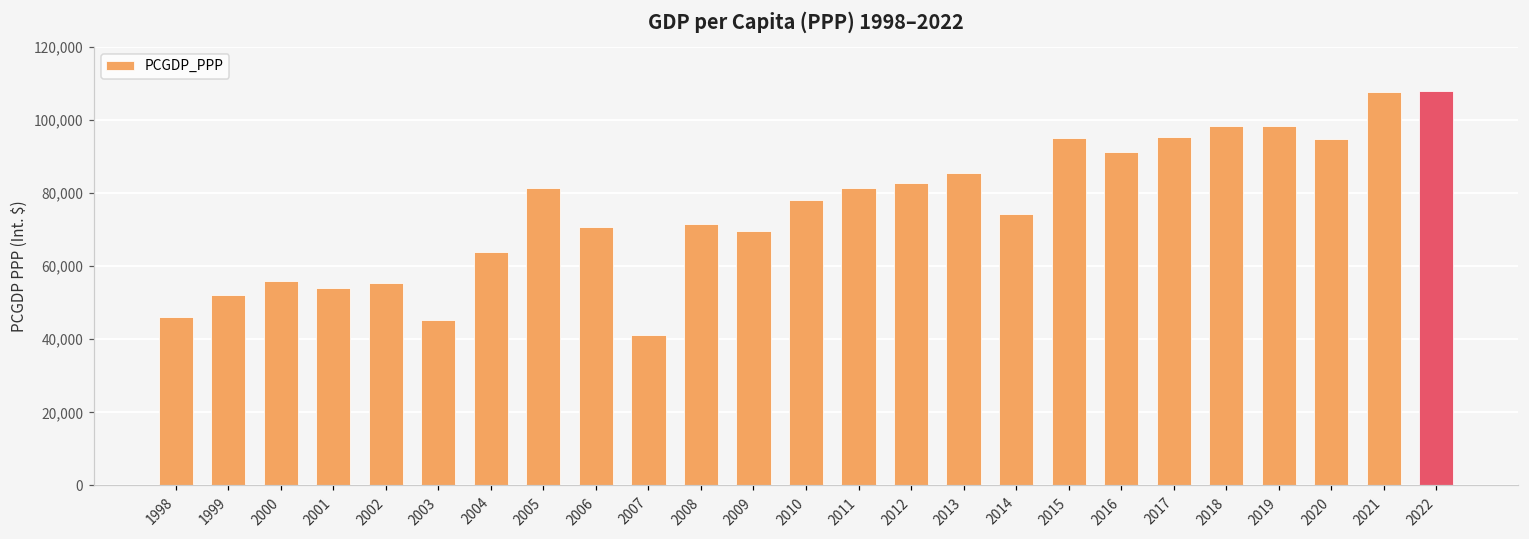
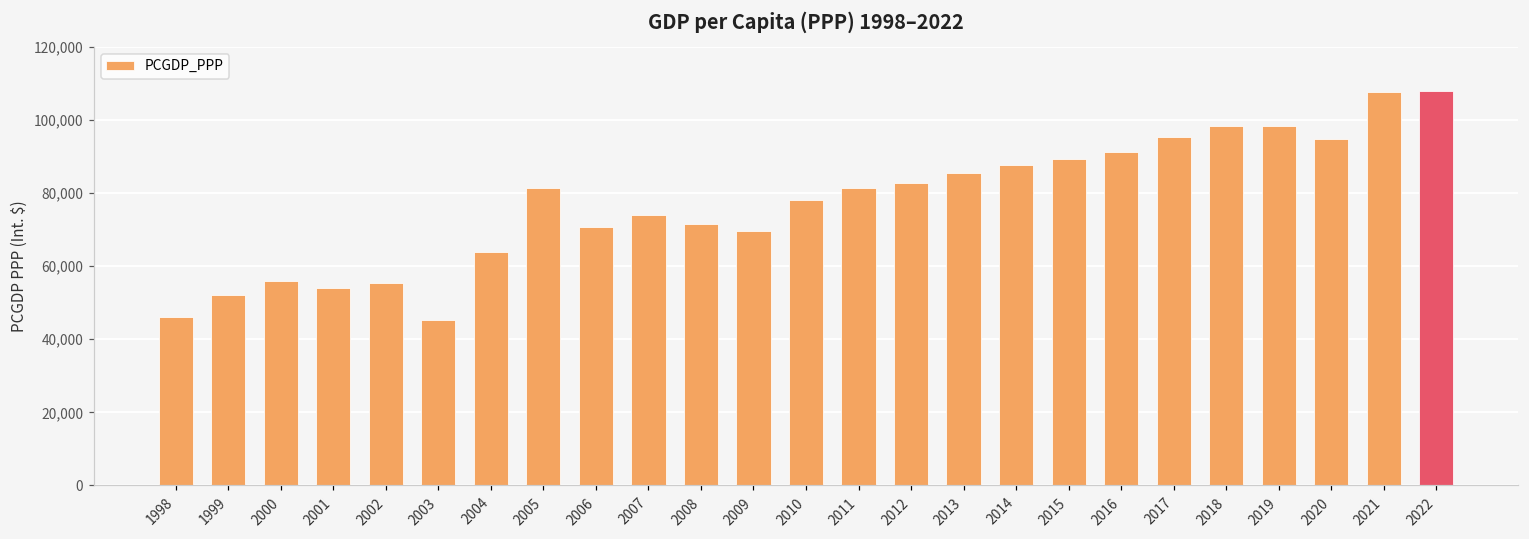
  {
    "1998": "46,000",
    "1999": "52,000",
    "2000": "56,000",
    "2001": "54,000",
    "2002": "55,000",
    "2003": "45,000",
    "2004": "64,000",
    "2005": "81,000",
    "2006": "71,000",
-   "2007": "41,000",
+   "2007": "74,000",
    "2008": "72,000",
    "2009": "69,000",
    "2010": "78,000",
    "2011": "81,000",
    "2012": "83,000",
    "2013": "85,000",
-   "2014": "74,000",
-   "2015": "95,000",
+   "2014": "88,000",
+   "2015": "89,000",
    "2016": "91,000",
    "2017": "95,000",
    "2018": "98,000",
    "2019": "98,000",
    "2020": "95,000",
    "2021": "108,000",
    "2022": "108,000"
  }
